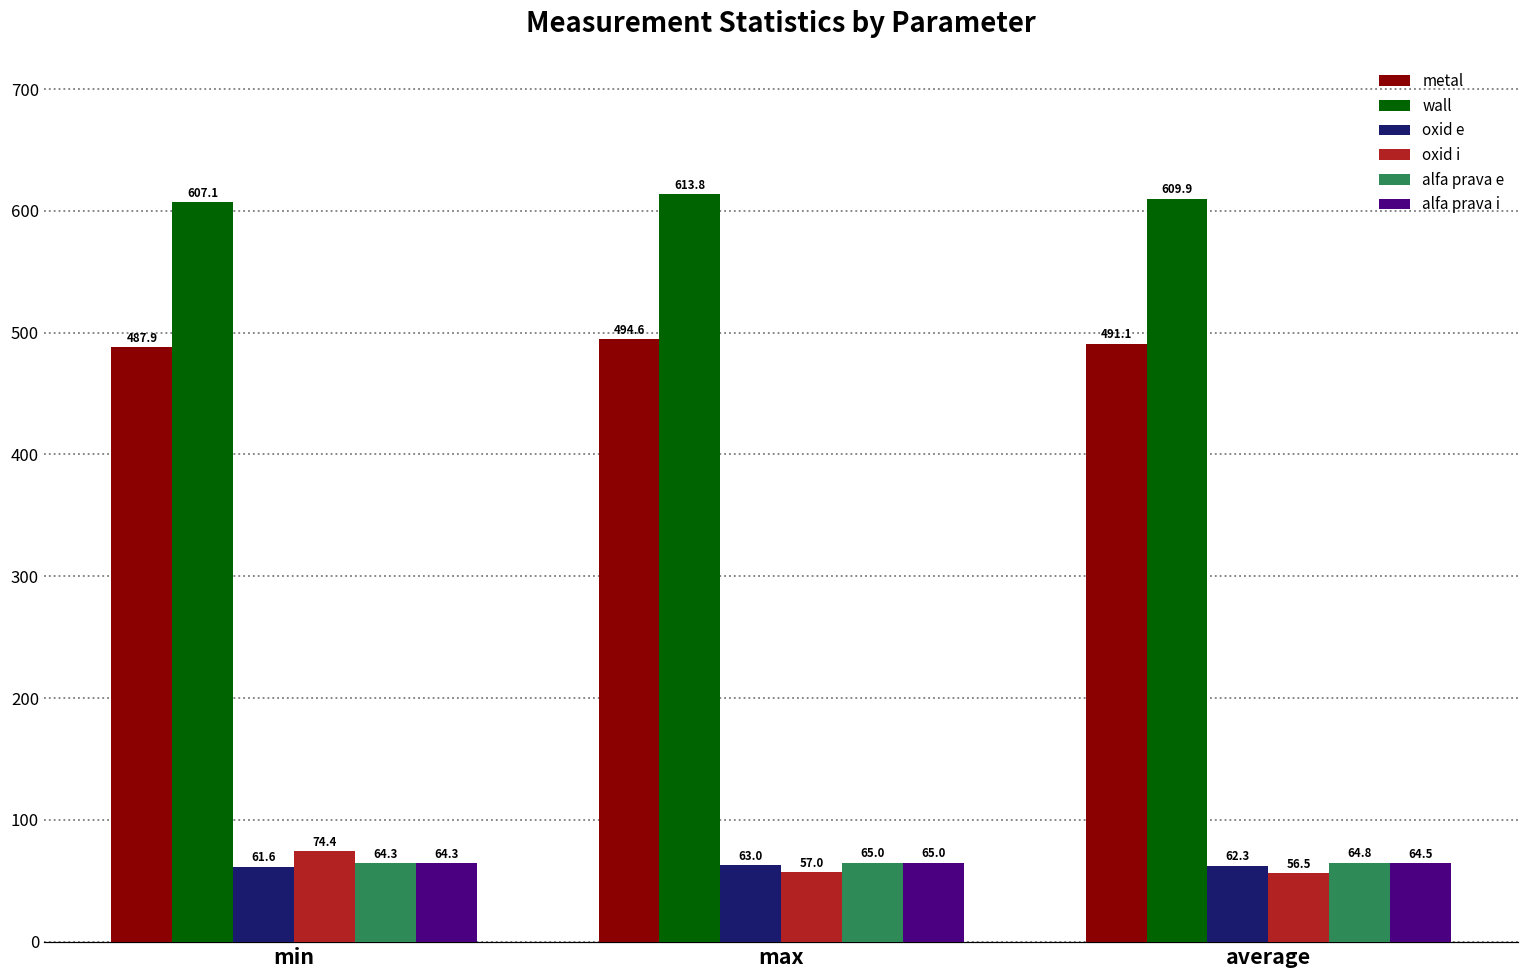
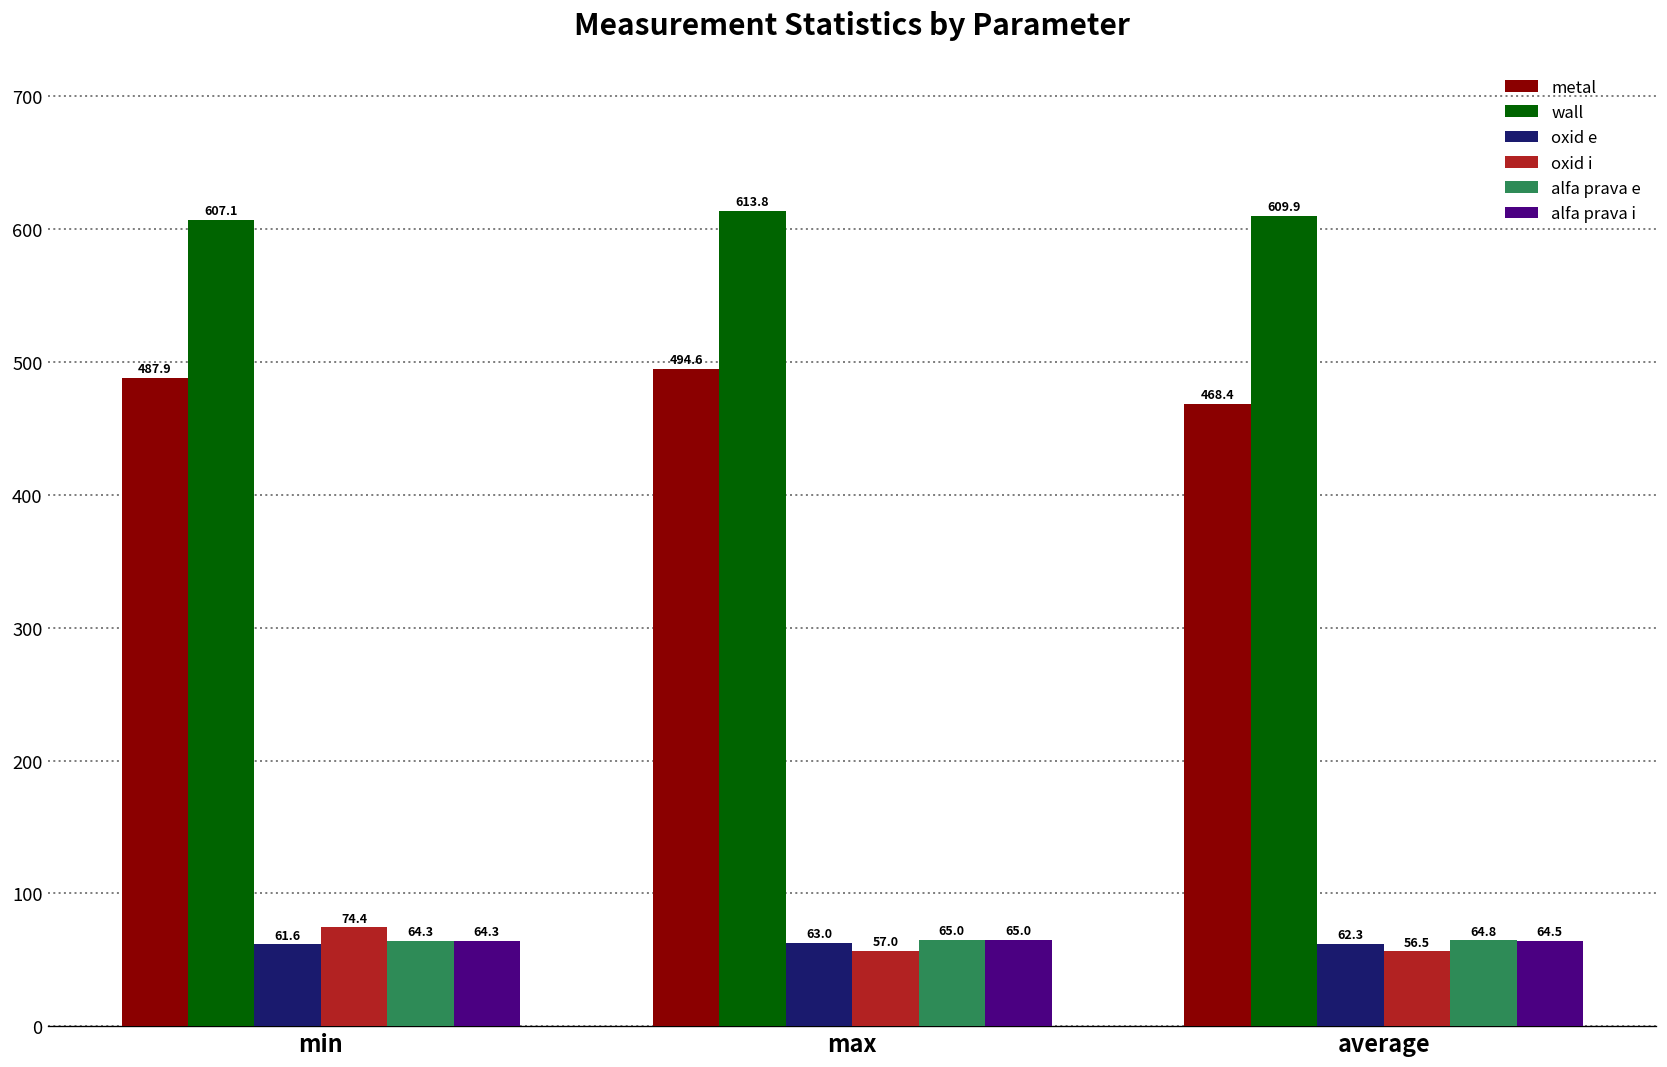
  {
    "metal": {
      "min": 487.9,
      "max": 494.6,
-     "average": 491.1
+     "average": 468.4
    },
    "wall": {
      "min": 607.1,
      "max": 613.8,
      "average": 609.9
    },
    "oxid i": {
      "min": 74.4,
      "max": 57.0,
      "average": 56.5
    },
    "alfa prava e": {
      "min": 64.3,
      "max": 65.0,
      "average": 64.8
    }
  }
